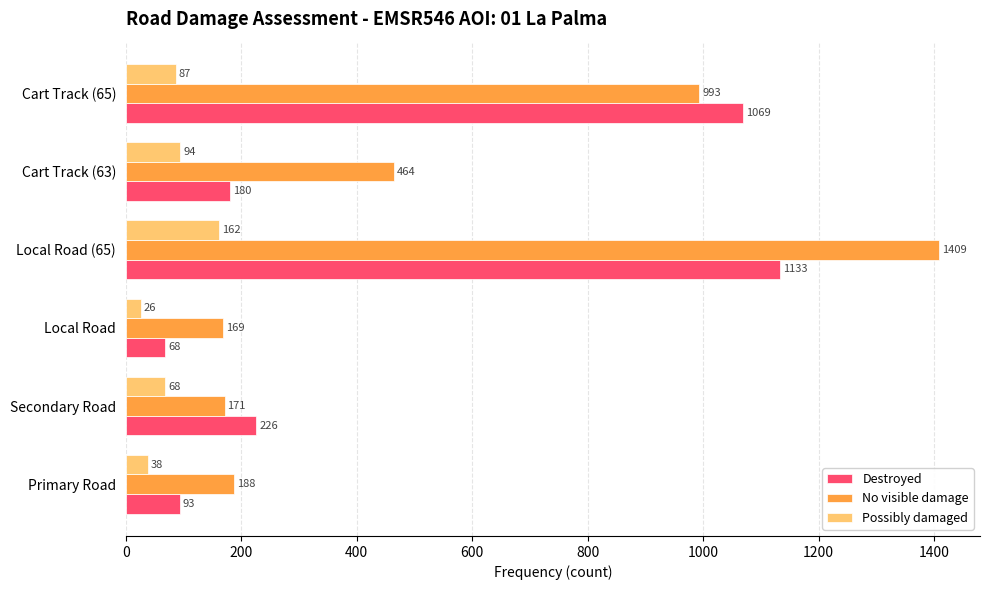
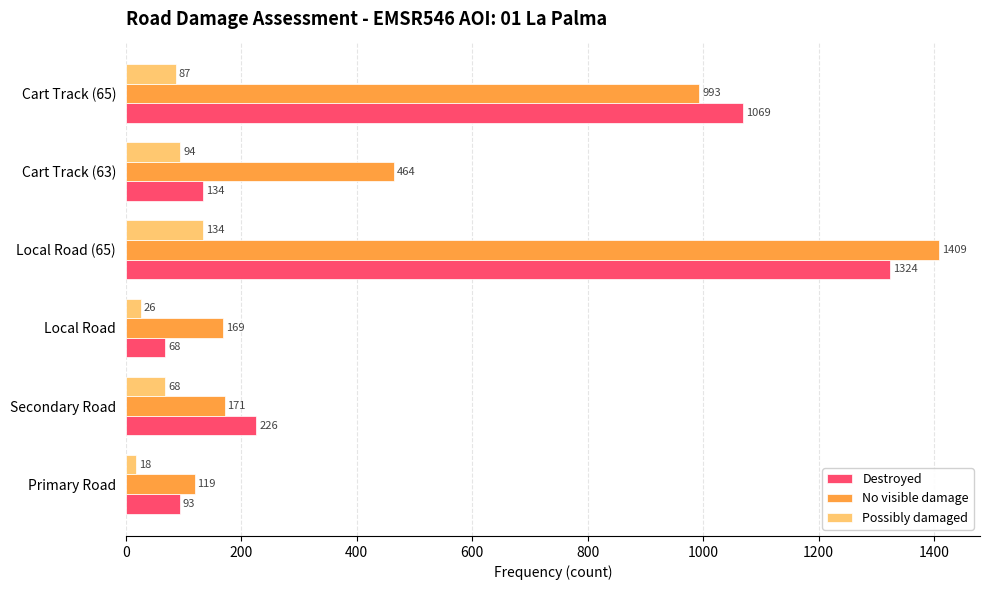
  {
    "Destroyed": {
      "Cart Track (65)": 1069,
-     "Cart Track (63)": 180,
-     "Local Road (65)": 1133,
+     "Cart Track (63)": 134,
+     "Local Road (65)": 1324,
      "Local Road": 68,
      "Secondary Road": 226,
      "Primary Road": 93
    },
    "No visible damage": {
      "Cart Track (65)": 993,
      "Cart Track (63)": 464,
      "Local Road (65)": 1409,
      "Local Road": 169,
      "Secondary Road": 171,
-     "Primary Road": 188
+     "Primary Road": 119
    },
    "Possibly damaged": {
      "Cart Track (65)": 87,
      "Cart Track (63)": 94,
-     "Local Road (65)": 162,
+     "Local Road (65)": 134,
      "Local Road": 26,
      "Secondary Road": 68,
-     "Primary Road": 38
+     "Primary Road": 18
    }
  }
